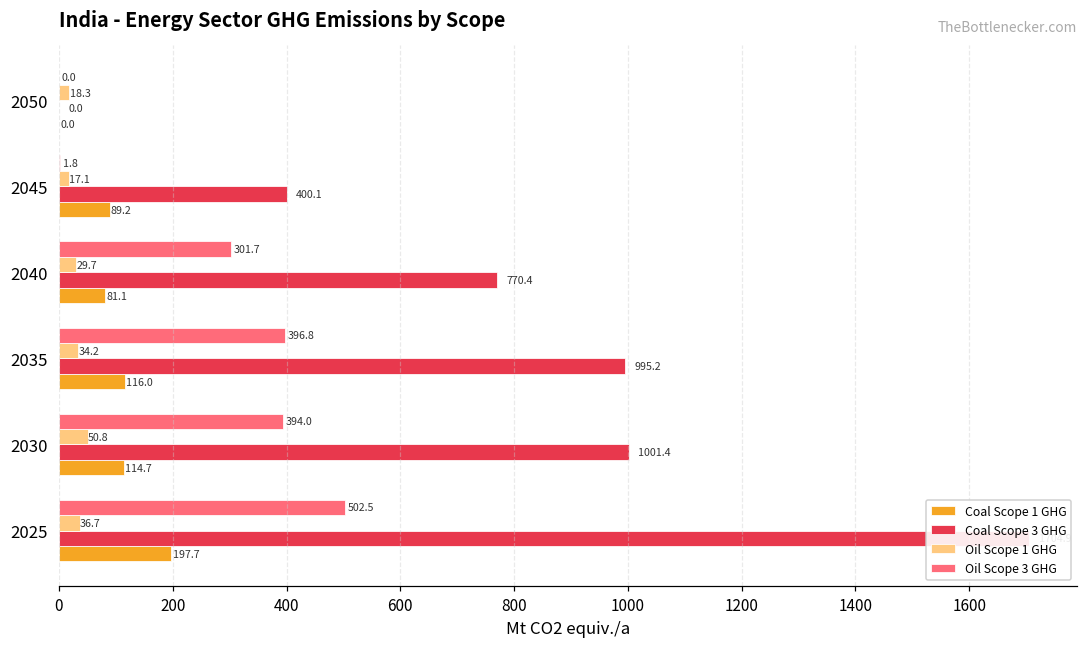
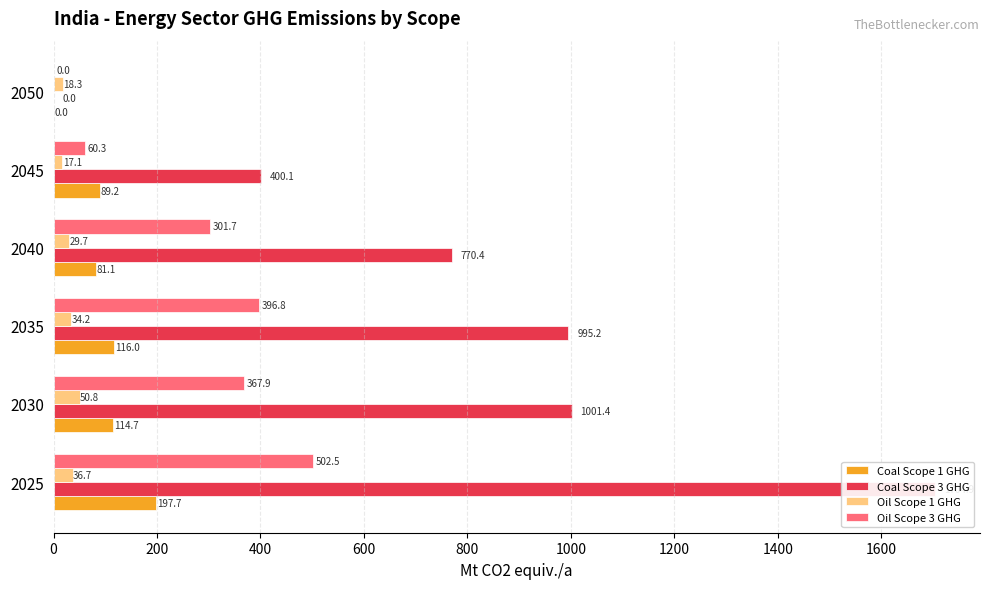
  {
    "Coal Scope 1 GHG": {
      "2050": 0.0,
      "2045": 89.2,
      "2040": 81.1,
      "2035": 116.0,
      "2030": 114.7,
      "2025": 197.7
    },
    "Coal Scope 3 GHG": {
      "2050": 0.0,
      "2045": 400.1,
      "2040": 770.4,
      "2035": 995.2,
      "2030": 1001.4
    },
    "Oil Scope 1 GHG": {
      "2050": 18.3,
      "2045": 17.1,
      "2040": 29.7,
      "2035": 34.2,
      "2030": 50.8,
      "2025": 36.7
    },
    "Oil Scope 3 GHG": {
      "2050": 0.0,
-     "2045": 1.8,
+     "2045": 60.3,
      "2040": 301.7,
      "2035": 396.8,
-     "2030": 394.0,
+     "2030": 367.9,
      "2025": 502.5
    }
  }
